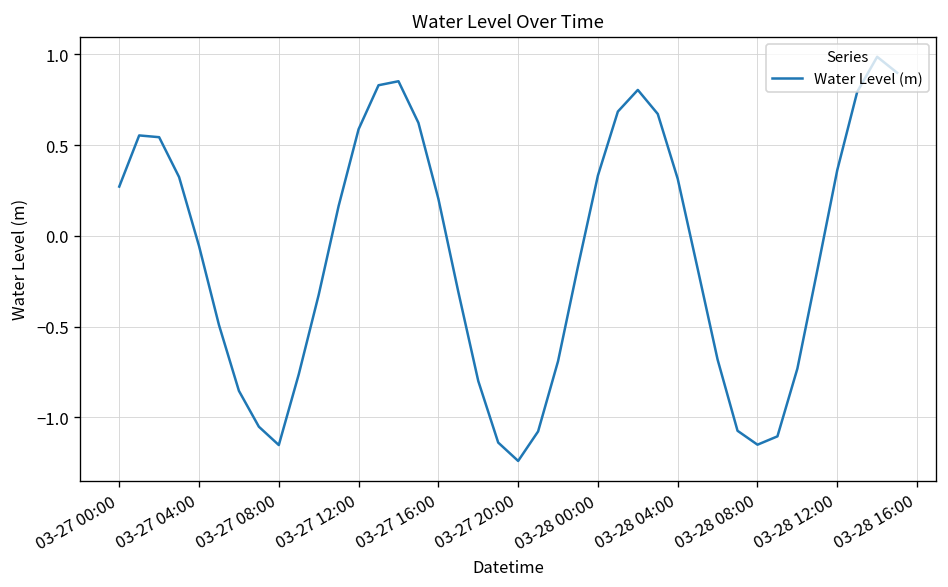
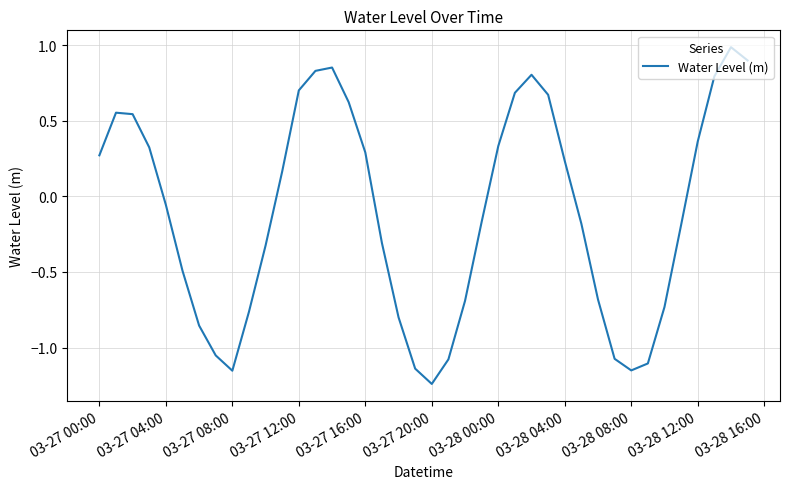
  {
    "03-27 00:00": 0.27,
    "03-27 04:00": -0.06,
    "03-27 08:00": -1.15,
-   "03-27 12:00": 0.59,
-   "03-27 16:00": 0.20,
+   "03-27 12:00": 0.70,
+   "03-27 16:00": 0.29,
    "03-27 20:00": -1.24,
    "03-28 00:00": 0.33,
-   "03-28 04:00": 0.31,
+   "03-28 04:00": 0.23,
    "03-28 08:00": -1.15,
    "03-28 12:00": 0.36
  }
